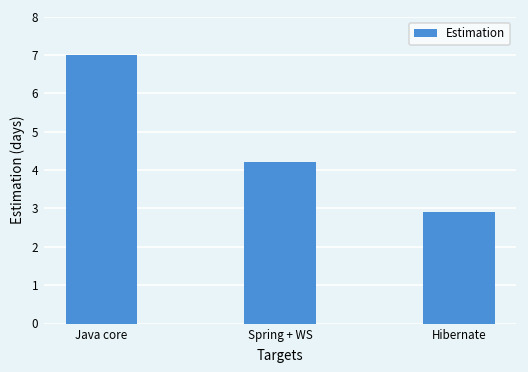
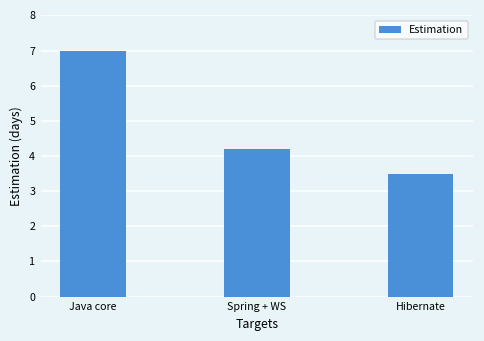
  {
    "Java core": 7.0,
    "Spring + WS": 4.2,
-   "Hibernate": 2.9
+   "Hibernate": 3.5
  }
